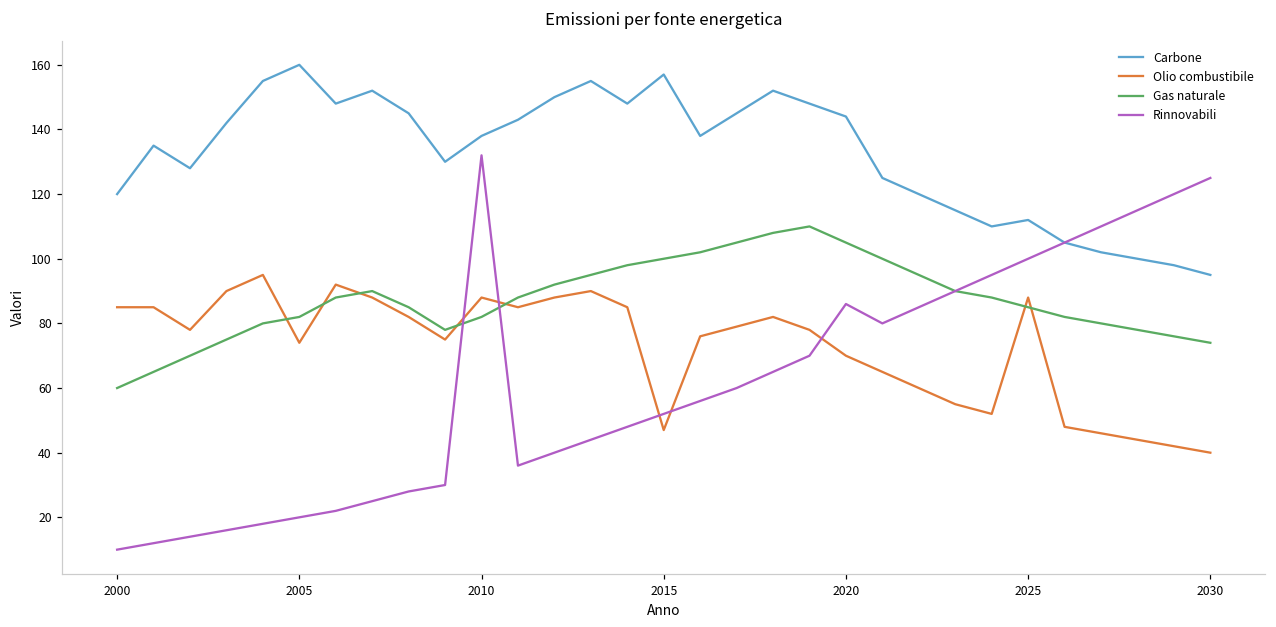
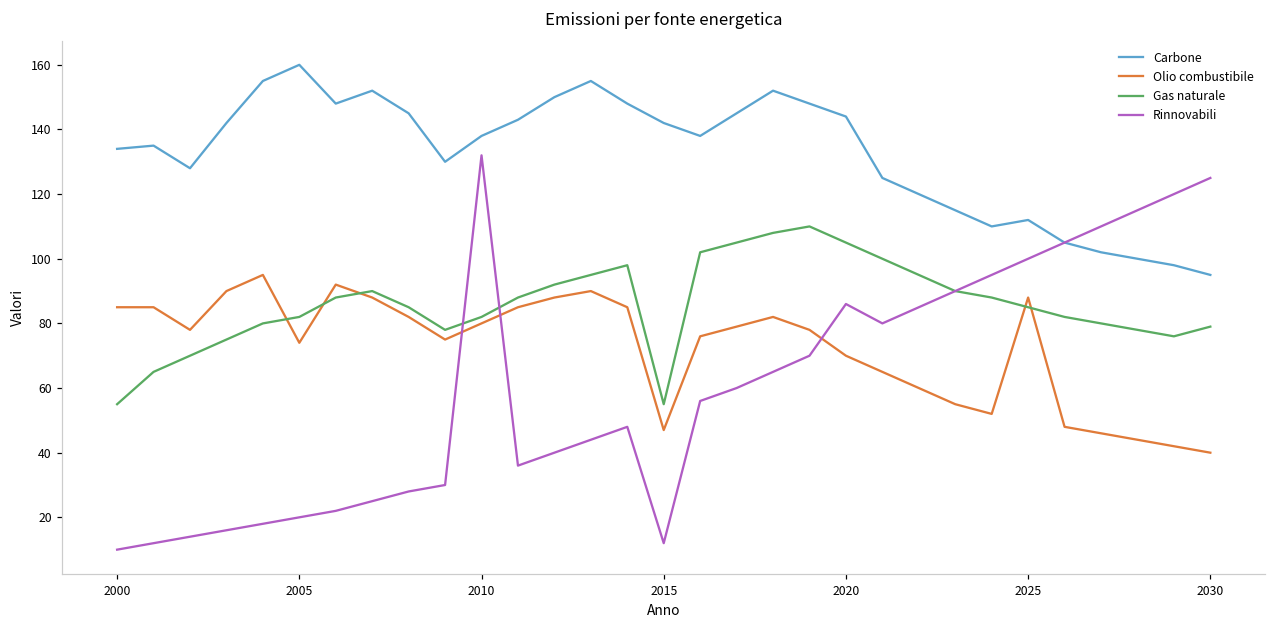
  {
    "Carbone": {
-     "2000": 120,
+     "2000": 134,
      "2005": 160,
      "2010": 138,
-     "2015": 157,
+     "2015": 142,
      "2020": 144,
      "2025": 112,
      "2030": 95
    },
    "Olio combustibile": {
      "2000": 85,
      "2005": 74,
-     "2010": 88,
+     "2010": 80,
      "2015": 47,
      "2020": 70,
      "2025": 88,
      "2030": 40
    },
    "Gas naturale": {
-     "2000": 60,
+     "2000": 55,
      "2005": 82,
      "2010": 82,
-     "2015": 100,
+     "2015": 55,
      "2020": 105,
      "2025": 85,
-     "2030": 74
+     "2030": 79
    },
    "Rinnovabili": {
      "2000": 10,
      "2005": 20,
      "2010": 132,
-     "2015": 52,
+     "2015": 12,
      "2020": 86,
      "2025": 100,
      "2030": 125
    }
  }
